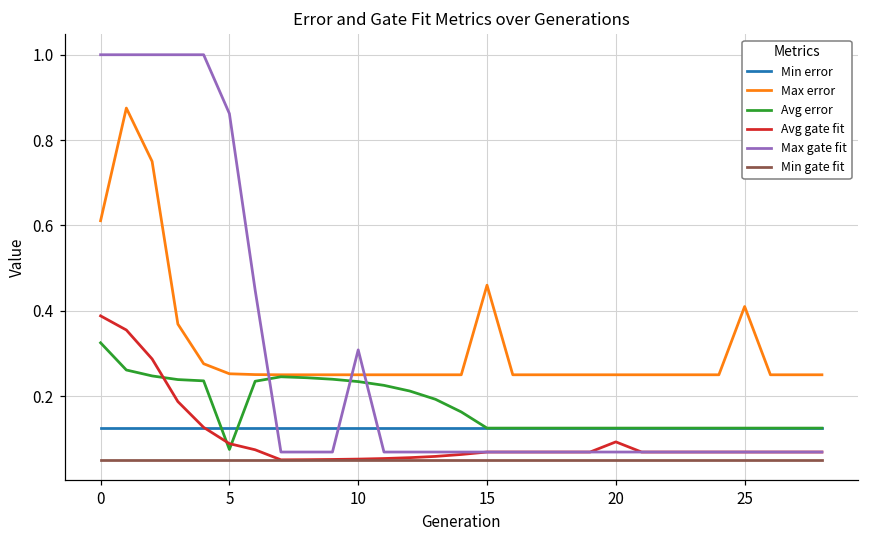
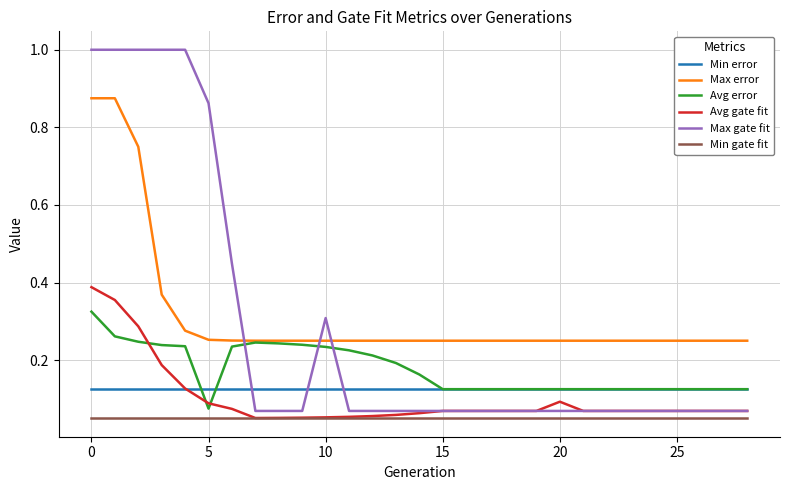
  {
    "Min error": {
      "0": 0.13,
      "5": 0.13,
      "10": 0.13
    },
    "Max error": {
-     "0": 0.61,
+     "0": 0.88,
      "5": 0.25,
      "10": 0.25,
-     "15": 0.46,
+     "15": 0.25,
      "20": 0.25,
-     "25": 0.41
+     "25": 0.25
    },
    "Avg error": {
      "0": 0.32,
      "5": 0.07,
      "10": 0.23
    },
    "Avg gate fit": {
      "0": 0.39,
      "5": 0.09,
      "20": 0.09
    },
    "Max gate fit": {
      "0": 1.00,
      "5": 0.86,
      "10": 0.31,
      "20": 0.07
    },
    "Min gate fit": {
      "0": 0.05,
      "5": 0.05,
      "15": 0.05,
      "20": 0.05,
      "25": 0.05
    }
  }
